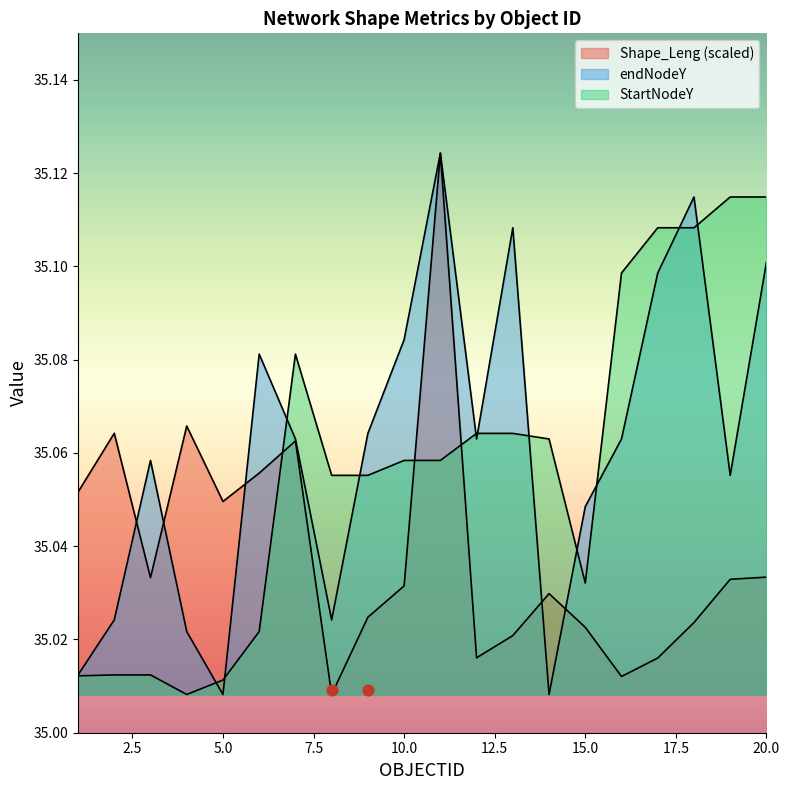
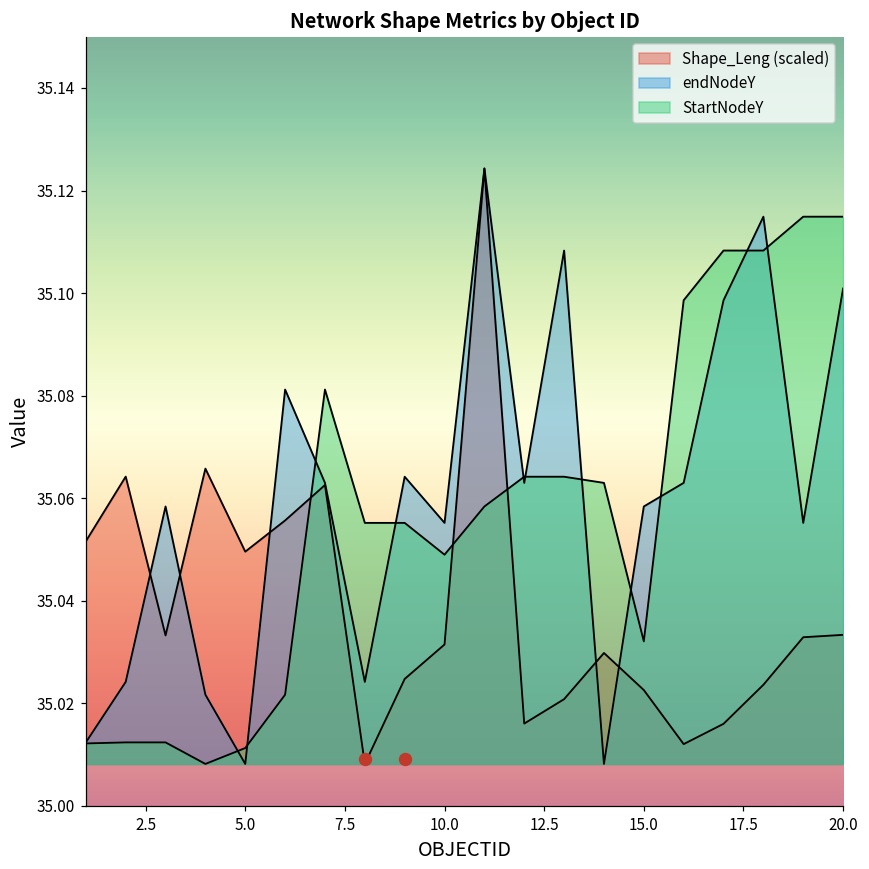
  {
    "endNodeY": {
      "5.0": 35.008,
-     "10.0": 35.084,
-     "15.0": 35.049,
+     "10.0": 35.055,
+     "15.0": 35.058,
      "20.0": 35.101
    },
    "StartNodeY": {
      "5.0": 35.011,
-     "10.0": 35.058,
+     "10.0": 35.049,
      "15.0": 35.032,
      "20.0": 35.115
    }
  }
